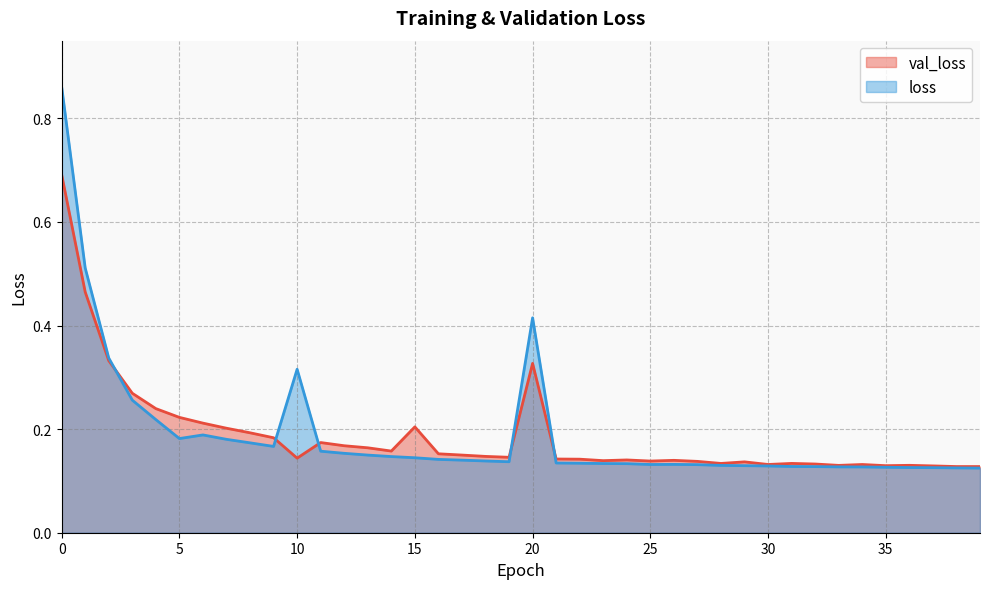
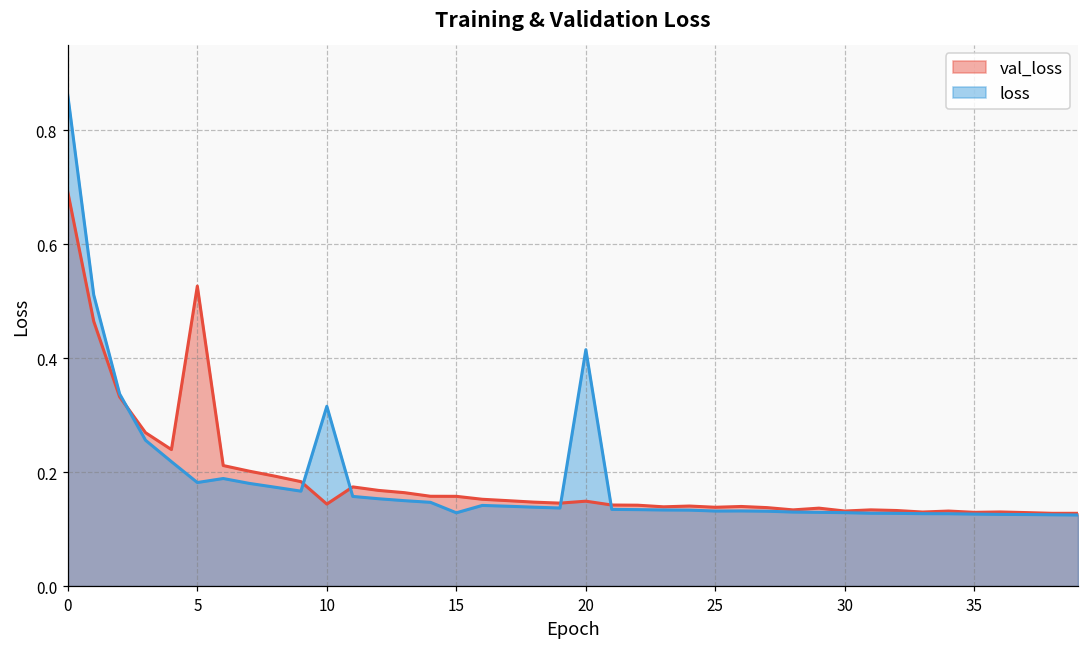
  {
    "val_loss": {
      "0": 0.69,
-     "5": 0.22,
+     "5": 0.53,
      "10": 0.14,
-     "15": 0.20,
-     "20": 0.33,
+     "15": 0.16,
+     "20": 0.15,
      "25": 0.14
    },
    "loss": {
      "0": 0.86,
      "5": 0.18,
      "10": 0.32,
-     "15": 0.14,
+     "15": 0.13,
      "20": 0.41,
      "25": 0.13
    }
  }
